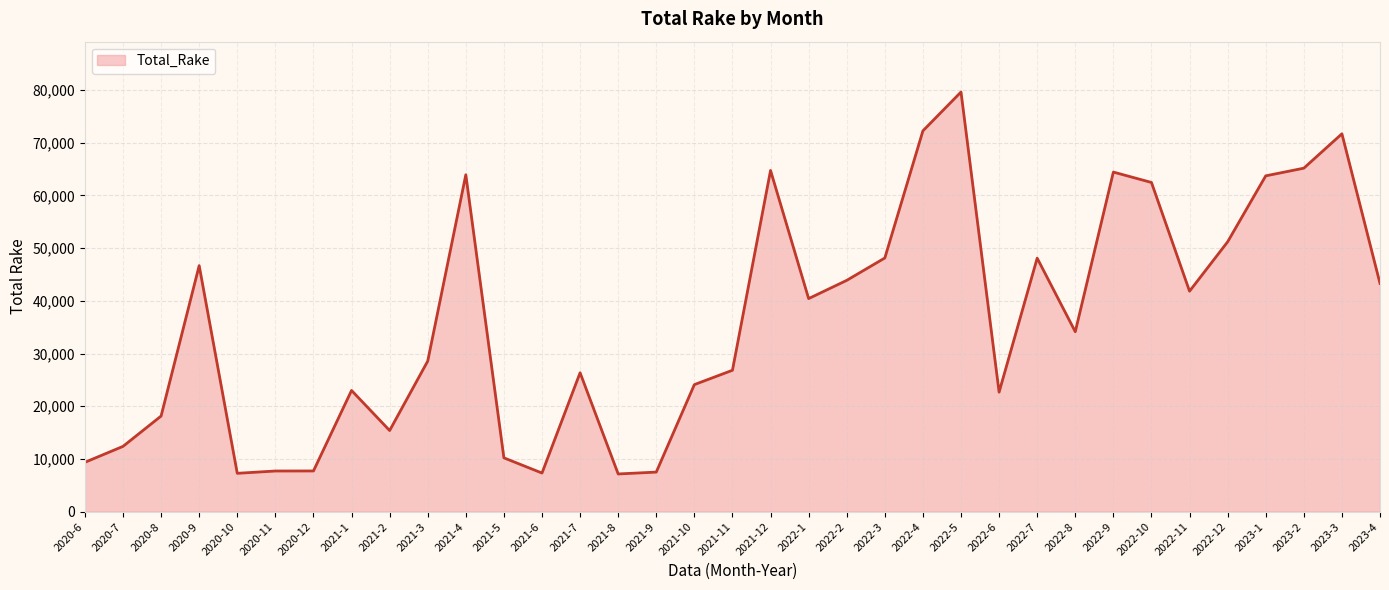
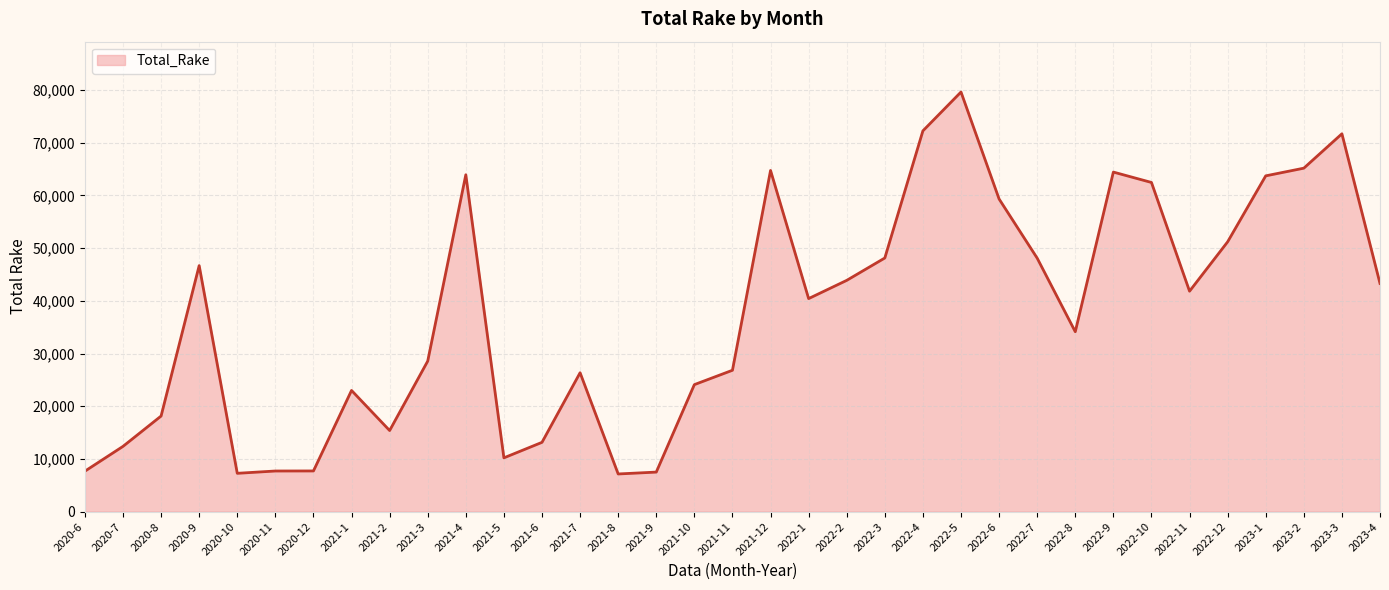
  {
-   "2020-6": "9,000",
+   "2020-6": "8,000",
    "2020-7": "12,000",
    "2020-8": "18,000",
    "2020-9": "47,000",
    "2020-10": "7,000",
    "2020-11": "8,000",
    "2020-12": "8,000",
    "2021-1": "23,000",
    "2021-2": "15,000",
    "2021-3": "29,000",
    "2021-4": "64,000",
    "2021-5": "10,000",
-   "2021-6": "7,000",
+   "2021-6": "13,000",
    "2021-7": "26,000",
    "2021-8": "7,000",
    "2021-9": "7,000",
    "2021-10": "24,000",
    "2021-11": "27,000",
    "2021-12": "65,000",
    "2022-1": "40,000",
    "2022-2": "44,000",
    "2022-3": "48,000",
    "2022-4": "72,000",
    "2022-5": "80,000",
-   "2022-6": "23,000",
+   "2022-6": "59,000",
    "2022-7": "48,000",
    "2022-8": "34,000",
    "2022-9": "64,000",
    "2022-10": "62,000",
    "2022-11": "42,000",
    "2022-12": "51,000",
    "2023-1": "64,000",
    "2023-2": "65,000",
    "2023-3": "72,000",
    "2023-4": "43,000"
  }
